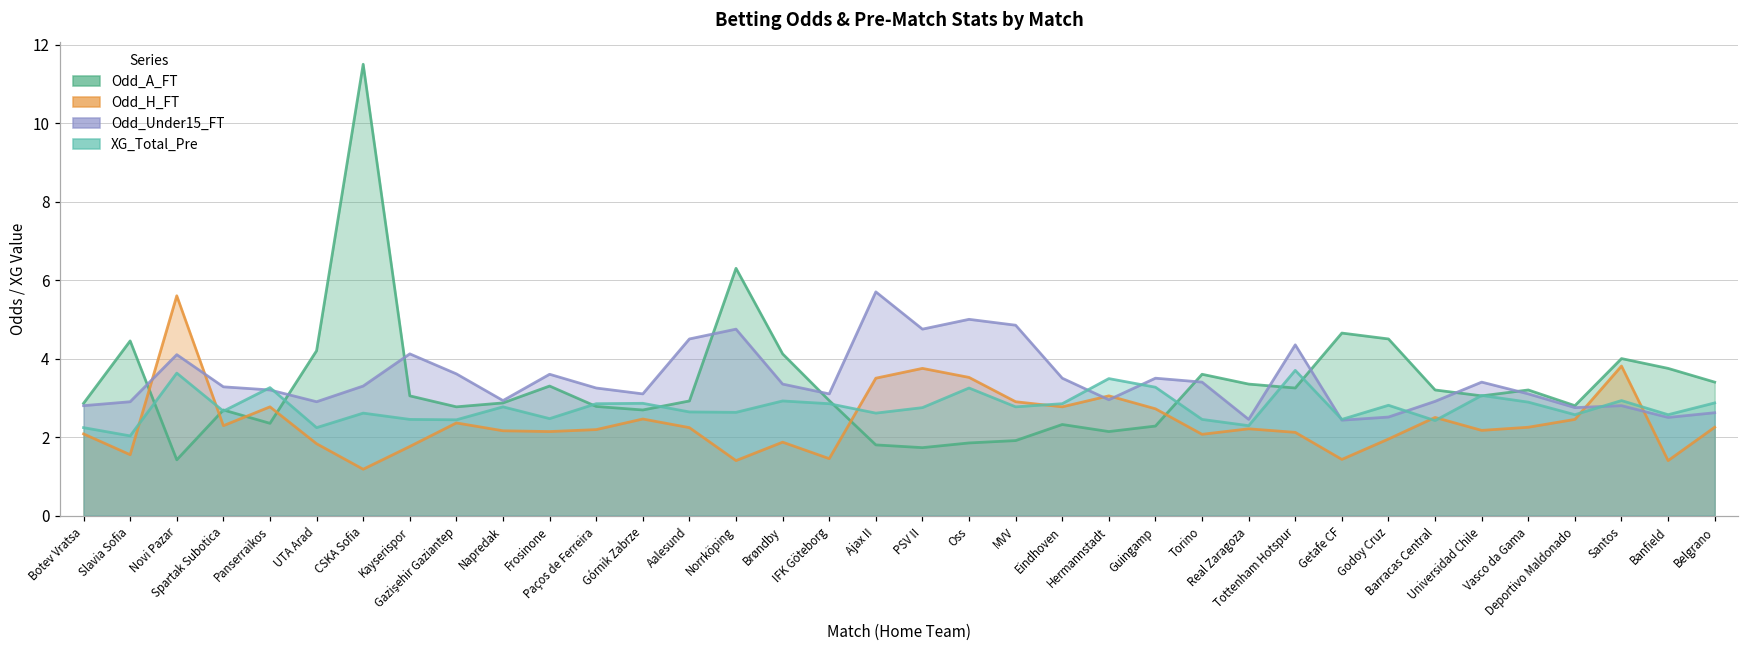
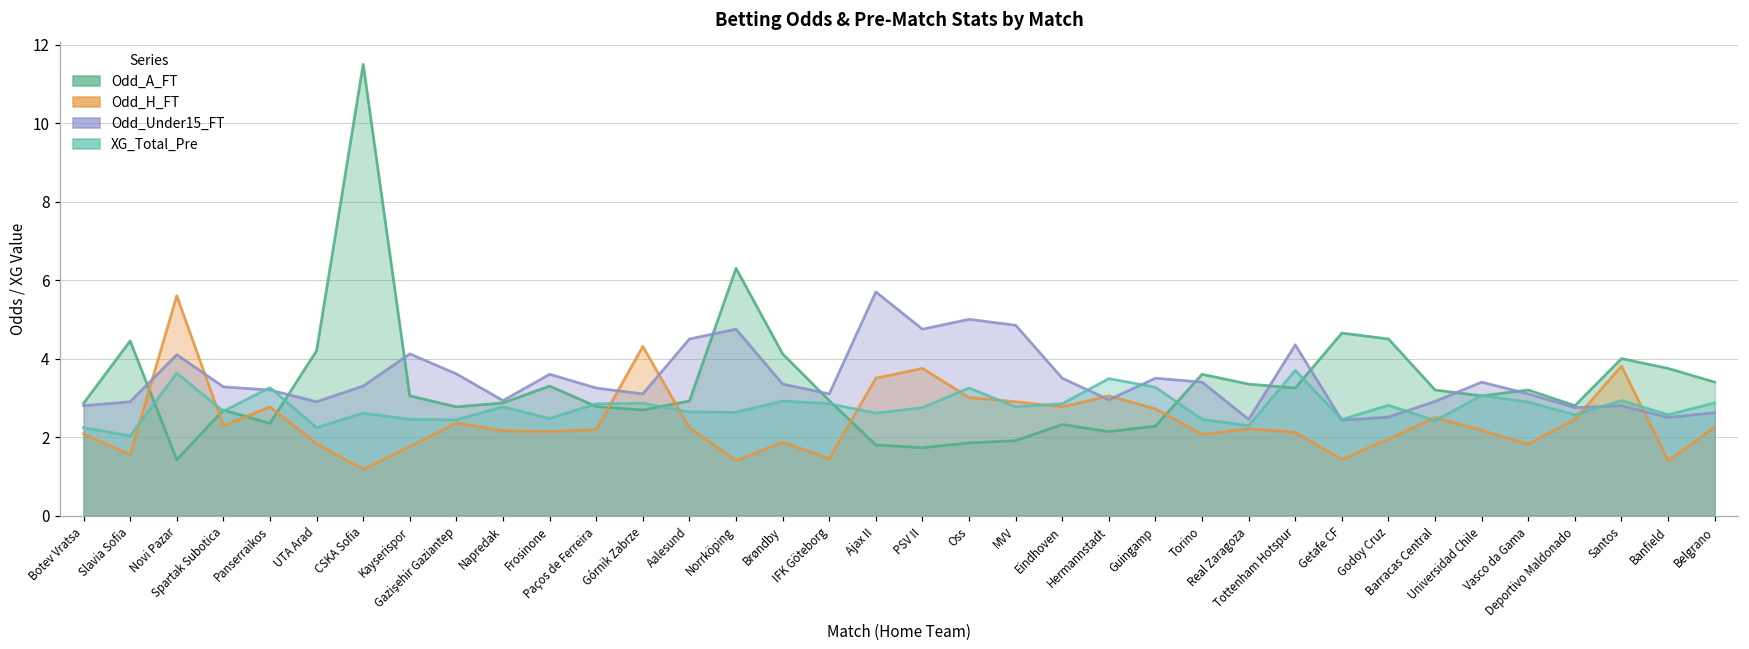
  {
    "Odd_H_FT": {
      "Botev Vratsa": 2.1,
      "Slavia Sofia": 1.6,
      "Novi Pazar": 5.6,
      "Spartak Subotica": 2.3,
      "Panserraikos": 2.8,
      "UTA Arad": 1.8,
      "CSKA Sofia": 1.2,
      "Kayserispor": 1.8,
      "Gazişehir Gaziantep": 2.4,
      "Napredak": 2.2,
      "Frosinone": 2.1,
      "Paços de Ferreira": 2.2,
-     "Górnik Zabrze": 2.5,
+     "Górnik Zabrze": 4.3,
      "Aalesund": 2.2,
      "Norrköping": 1.4,
      "Brøndby": 1.9,
      "IFK Göteborg": 1.5,
      "Ajax II": 3.5,
      "PSV II": 3.8,
-     "Oss": 3.5,
+     "Oss": 3.0,
      "MVV": 2.9,
      "Eindhoven": 2.8,
      "Hermannstadt": 3.1,
      "Guingamp": 2.7,
      "Torino": 2.1,
      "Real Zaragoza": 2.2,
      "Tottenham Hotspur": 2.1,
      "Getafe CF": 1.4,
      "Godoy Cruz": 2.0,
      "Barracas Central": 2.5,
      "Universidad Chile": 2.2,
-     "Vasco da Gama": 2.3,
+     "Vasco da Gama": 1.8,
      "Deportivo Maldonado": 2.5,
      "Santos": 3.8,
      "Banfield": 1.4,
      "Belgrano": 2.3
    }
  }
